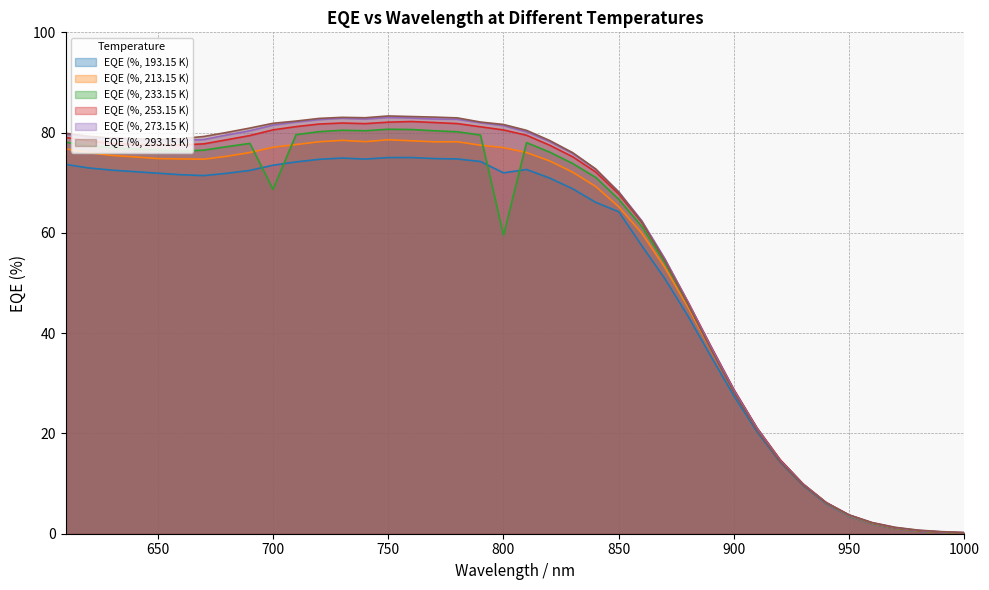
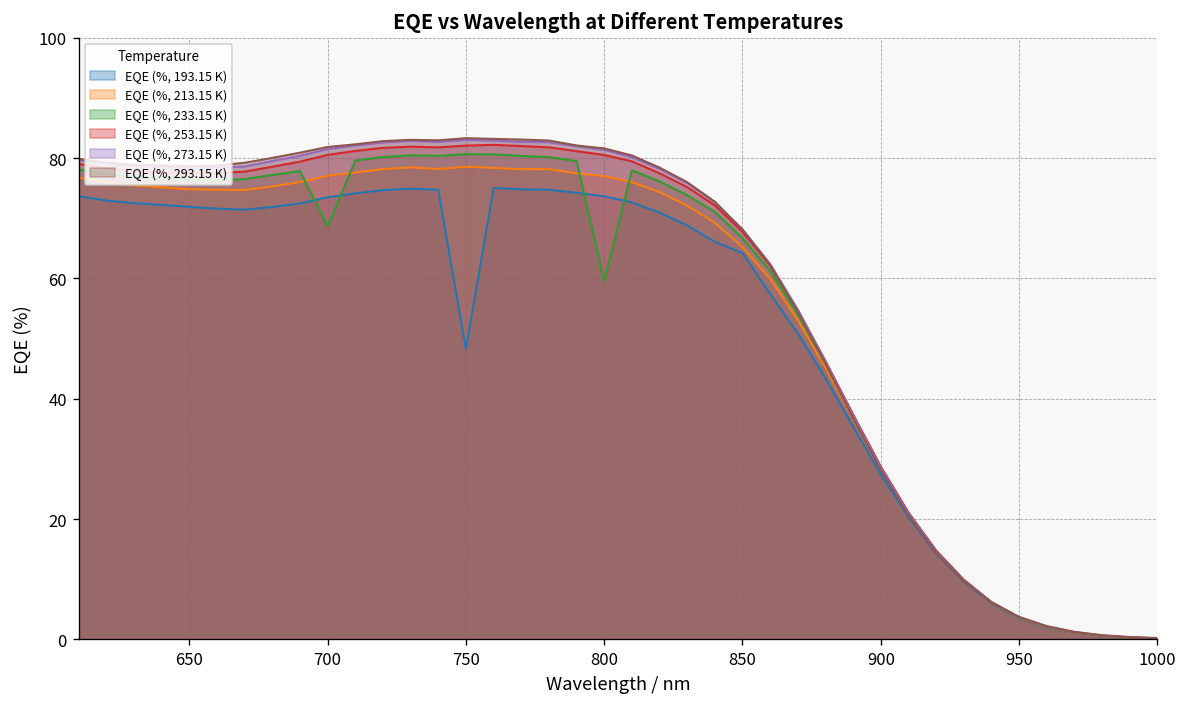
  {
    "EQE (%, 193.15 K)": {
      "650": 72,
      "700": 73,
-     "750": 75,
-     "800": 72,
+     "750": 48,
+     "800": 74,
      "850": 64,
      "900": 27
    },
    "EQE (%, 233.15 K)": {
      "700": 69,
      "750": 81,
      "800": 60,
      "850": 67
    }
  }
